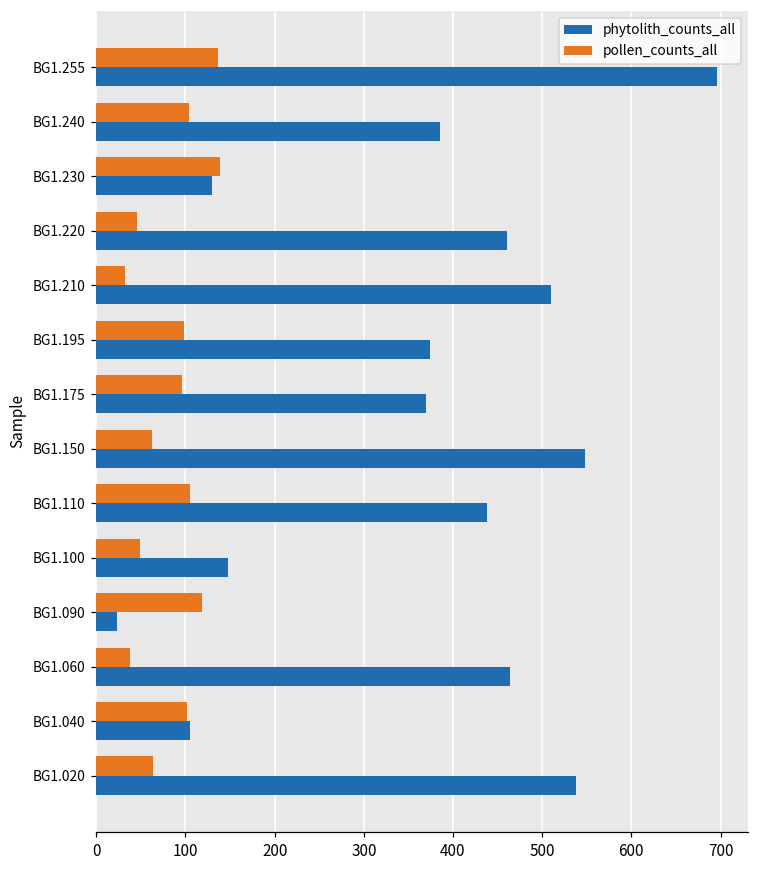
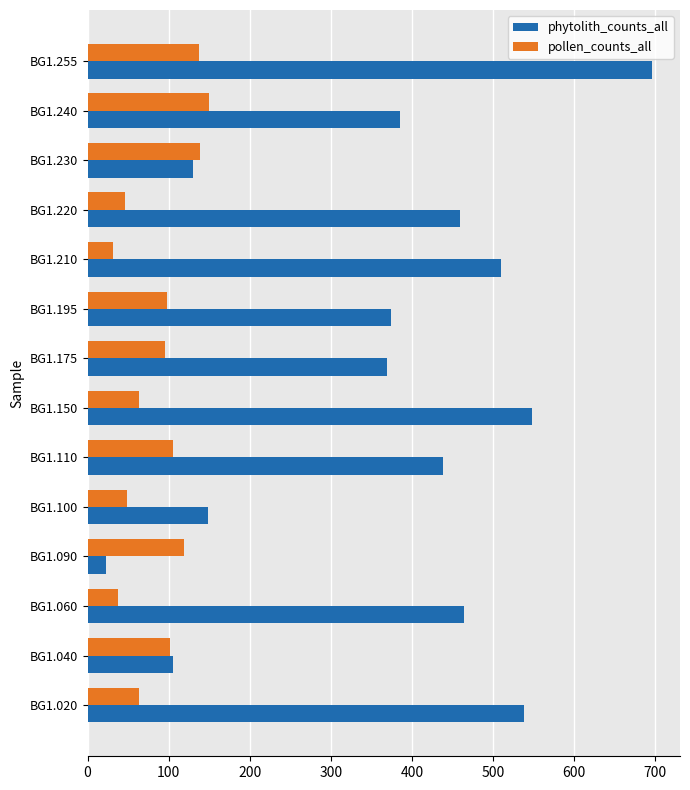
  {
    "phytolith_counts_all": {
      "BG1.255": 700,
      "BG1.240": 390,
      "BG1.230": 130,
      "BG1.220": 460,
      "BG1.210": 510,
      "BG1.195": 370,
      "BG1.175": 370,
      "BG1.150": 550,
      "BG1.110": 440,
      "BG1.100": 150,
      "BG1.090": 20,
      "BG1.060": 460,
      "BG1.040": 110,
      "BG1.020": 540
    },
    "pollen_counts_all": {
      "BG1.255": 140,
-     "BG1.240": 100,
+     "BG1.240": 150,
      "BG1.230": 140,
      "BG1.220": 50,
      "BG1.210": 30,
      "BG1.195": 100,
      "BG1.175": 100,
      "BG1.150": 60,
      "BG1.110": 110,
      "BG1.100": 50,
      "BG1.090": 120,
      "BG1.060": 40,
      "BG1.040": 100,
      "BG1.020": 60
    }
  }
